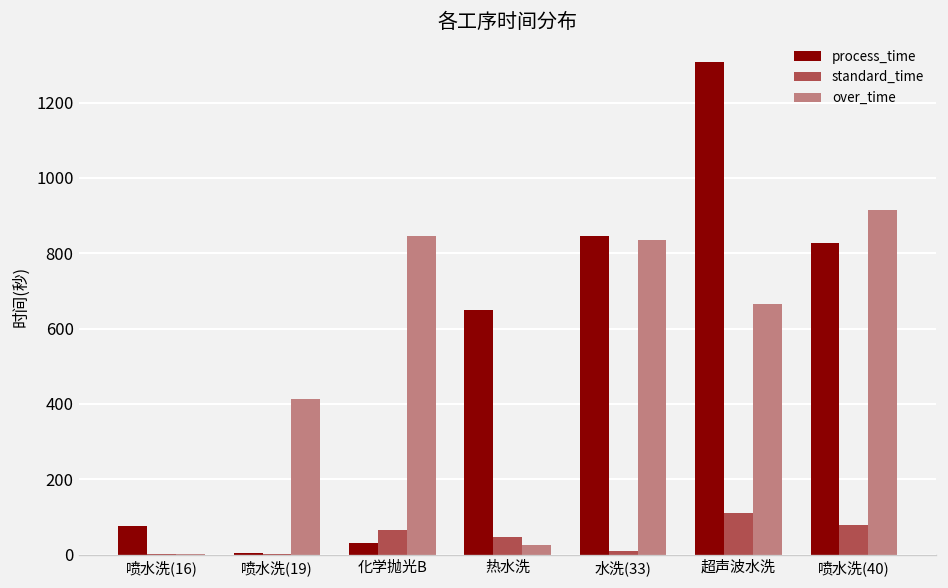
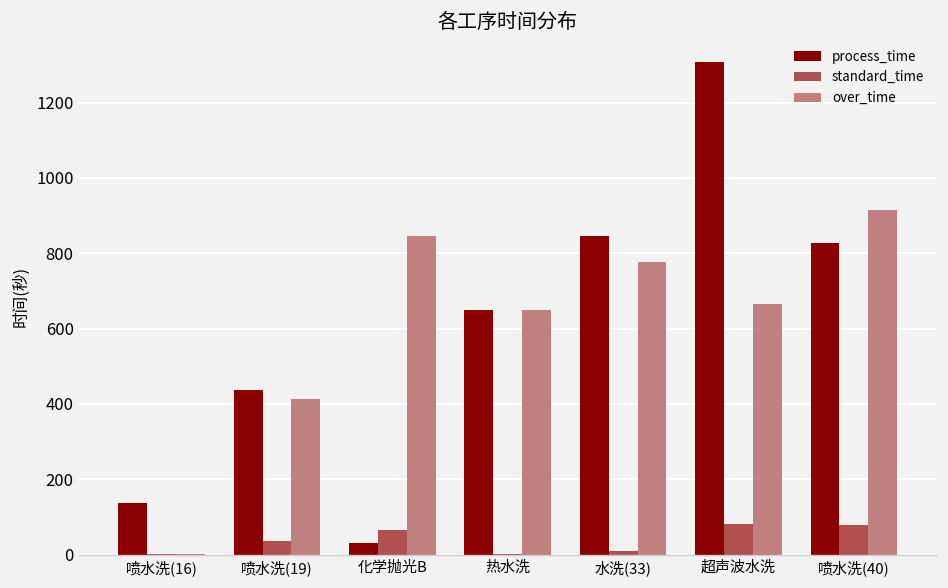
  {
    "process_time": {
-     "喷水洗(16)": 80,
-     "喷水洗(19)": 0,
+     "喷水洗(16)": 140,
+     "喷水洗(19)": 440,
      "化学抛光B": 30,
      "热水洗": 650,
      "水洗(33)": 850,
      "超声波水洗": 1310,
      "喷水洗(40)": 830
    },
    "standard_time": {
-     "喷水洗(19)": 0,
+     "喷水洗(19)": 40,
      "化学抛光B": 70,
-     "热水洗": 50,
+     "热水洗": 0,
      "水洗(33)": 10,
-     "超声波水洗": 110,
+     "超声波水洗": 80,
      "喷水洗(40)": 80
    },
    "over_time": {
      "喷水洗(19)": 410,
      "化学抛光B": 850,
-     "热水洗": 30,
-     "水洗(33)": 840,
+     "热水洗": 650,
+     "水洗(33)": 780,
      "超声波水洗": 670,
      "喷水洗(40)": 920
    }
  }
